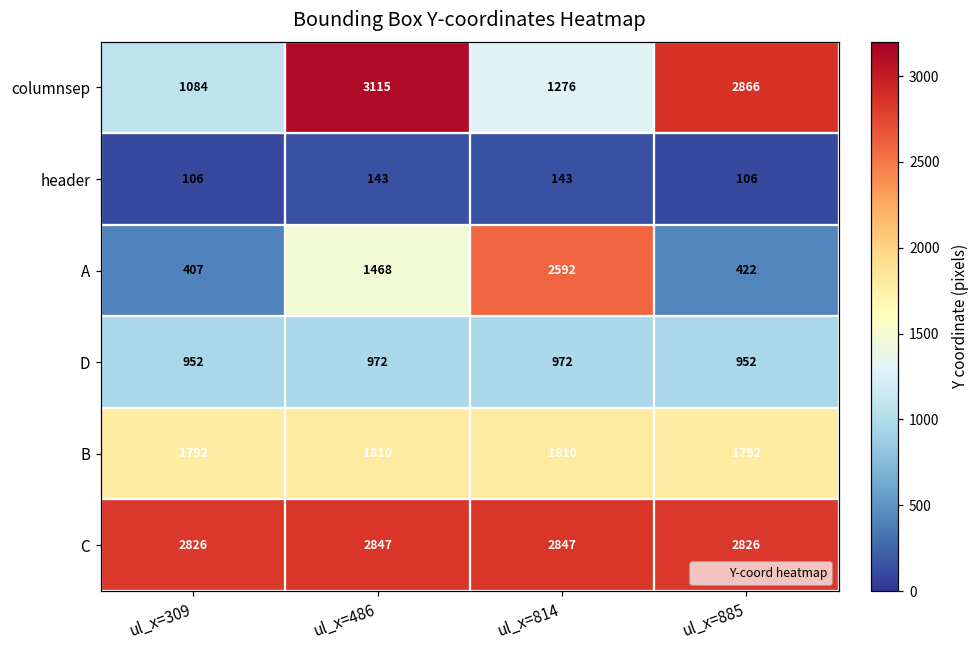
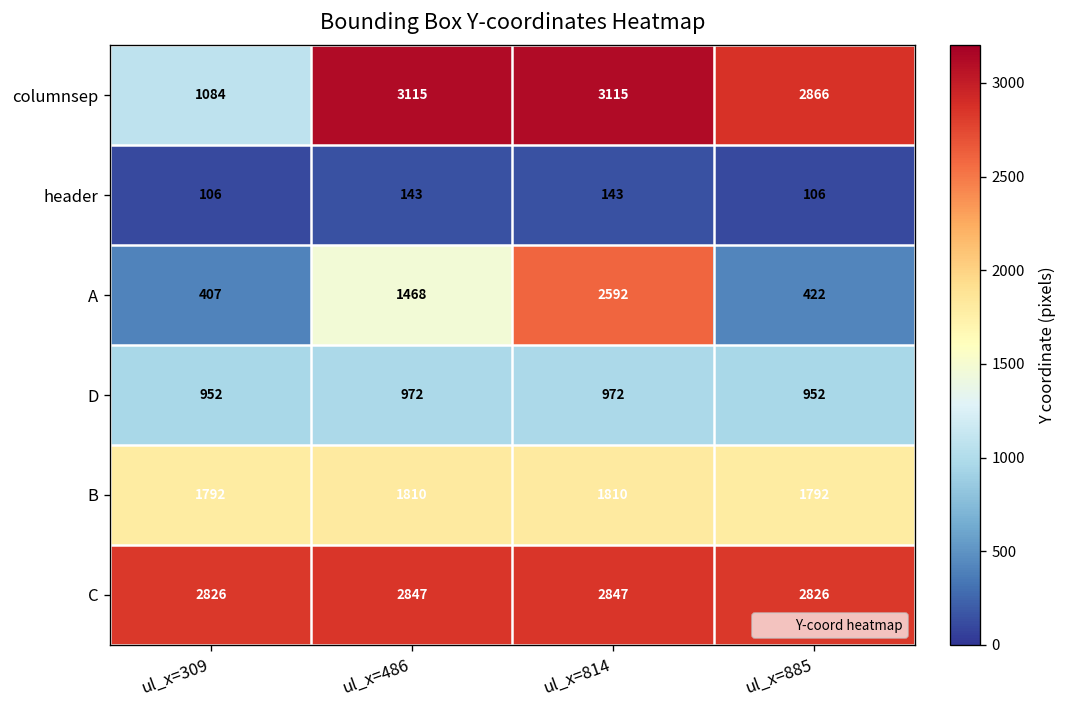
  {
    "columnsep": {
      "ul_x=309": 1084,
      "ul_x=486": 3115,
-     "ul_x=814": 1276,
+     "ul_x=814": 3115,
      "ul_x=885": 2866
    },
    "header": {
      "ul_x=309": 106,
      "ul_x=486": 143,
      "ul_x=814": 143,
      "ul_x=885": 106
    },
    "A": {
      "ul_x=309": 407,
      "ul_x=486": 1468,
      "ul_x=814": 2592,
      "ul_x=885": 422
    },
    "D": {
      "ul_x=309": 952,
      "ul_x=486": 972,
      "ul_x=814": 972,
      "ul_x=885": 952
    },
    "B": {
      "ul_x=309": 1792,
      "ul_x=486": 1810,
      "ul_x=814": 1810,
      "ul_x=885": 1792
    },
    "C": {
      "ul_x=309": 2826,
      "ul_x=486": 2847,
      "ul_x=814": 2847,
      "ul_x=885": 2826
    }
  }
